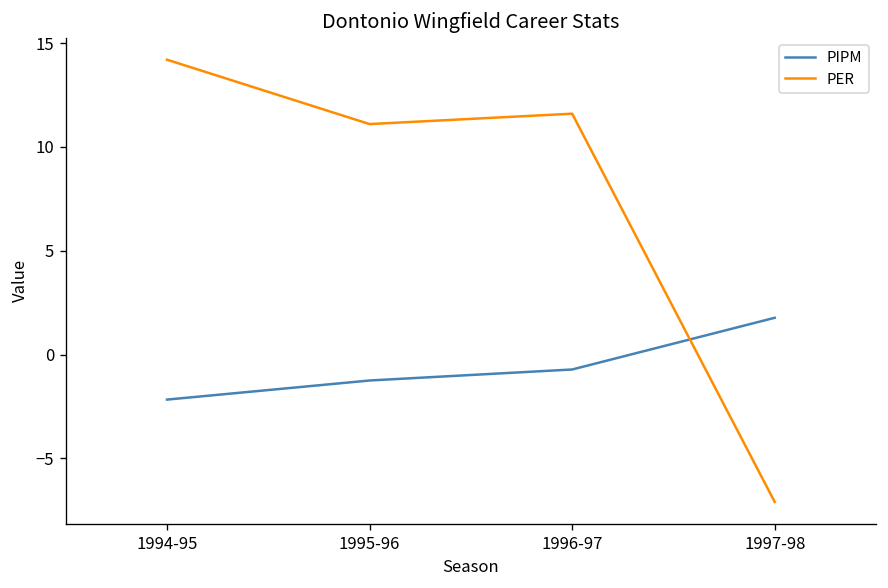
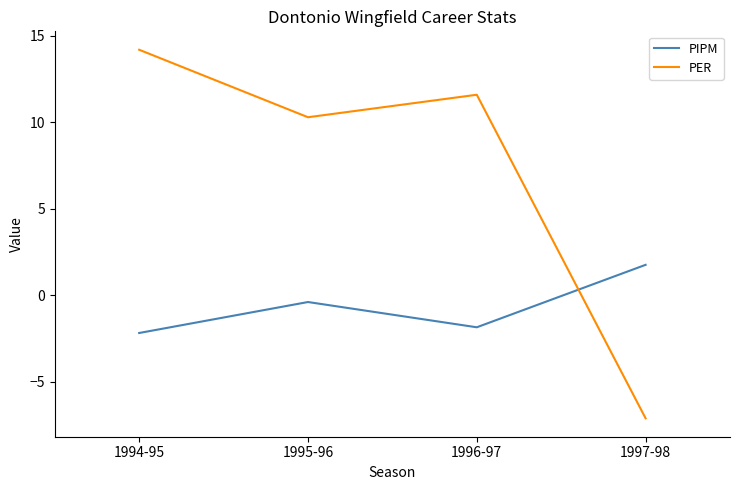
  {
    "PIPM": {
      "1994-95": -2.2,
-     "1995-96": -1.3,
-     "1996-97": -0.7,
+     "1995-96": -0.4,
+     "1996-97": -1.8,
      "1997-98": 1.8
    },
    "PER": {
      "1994-95": 14.2,
-     "1995-96": 11.1,
+     "1995-96": 10.3,
      "1996-97": 11.6,
      "1997-98": -7.1
    }
  }
